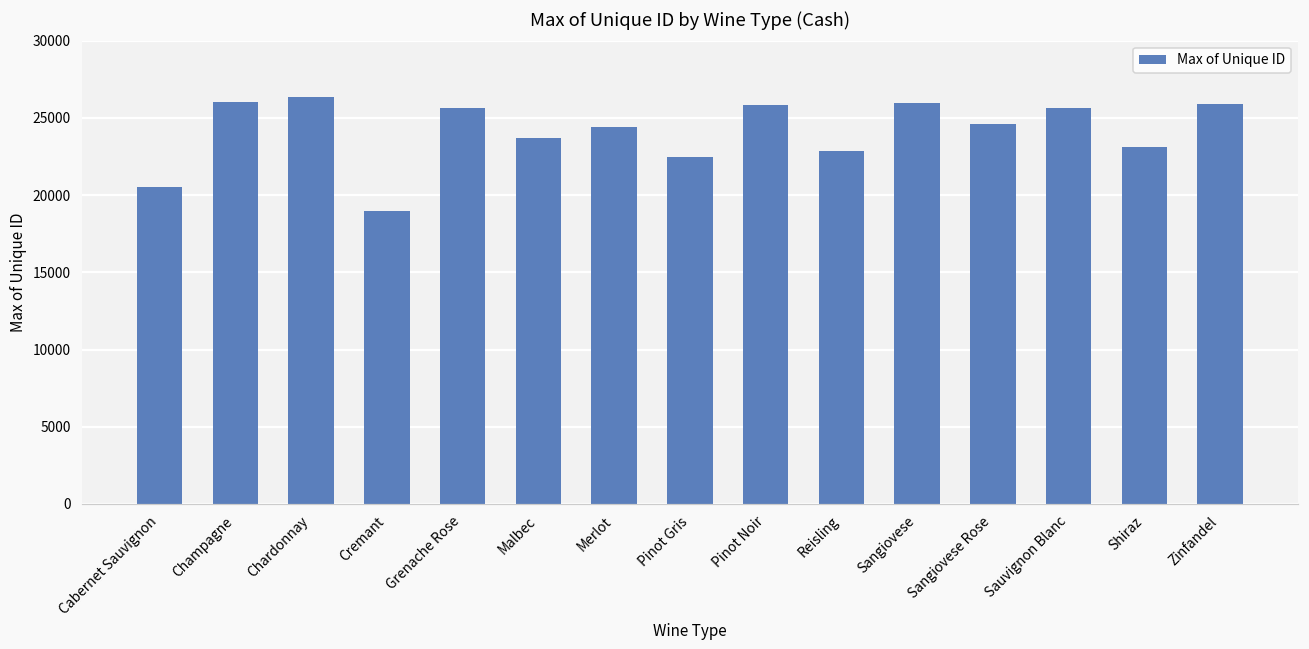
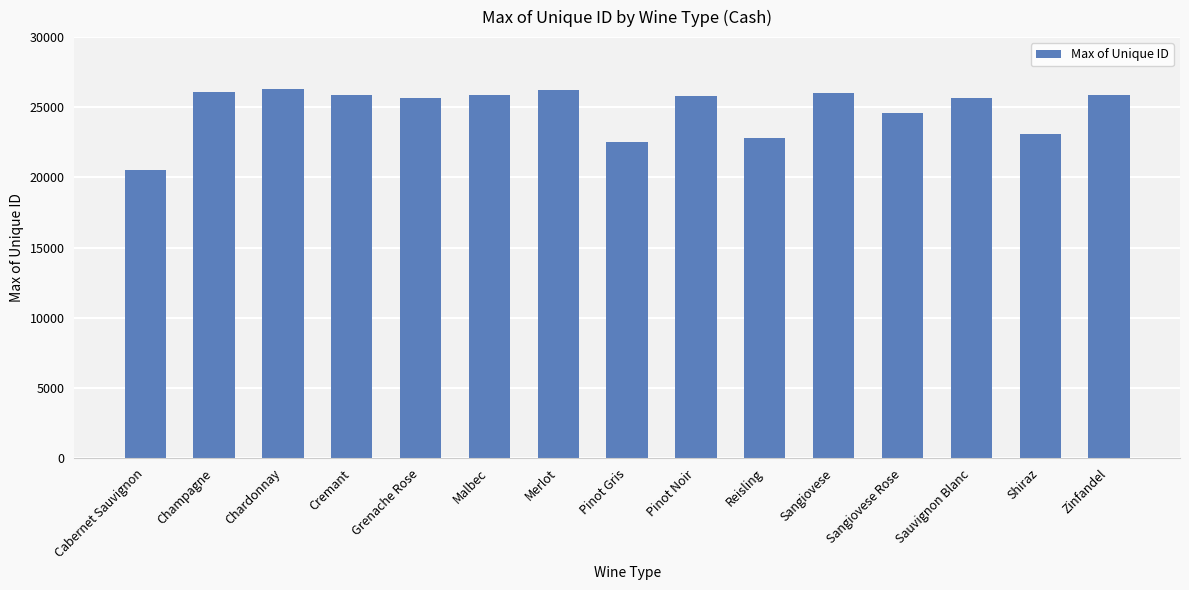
  {
    "Cabernet Sauvignon": 20500,
    "Champagne": 26100,
    "Chardonnay": 26300,
-   "Cremant": 19000,
+   "Cremant": 25900,
    "Grenache Rose": 25600,
-   "Malbec": 23700,
-   "Merlot": 24400,
+   "Malbec": 25800,
+   "Merlot": 26200,
    "Pinot Gris": 22500,
    "Pinot Noir": 25800,
    "Reisling": 22800,
    "Sangiovese": 26000,
    "Sangiovese Rose": 24600,
    "Sauvignon Blanc": 25600,
    "Shiraz": 23100,
    "Zinfandel": 25900
  }
